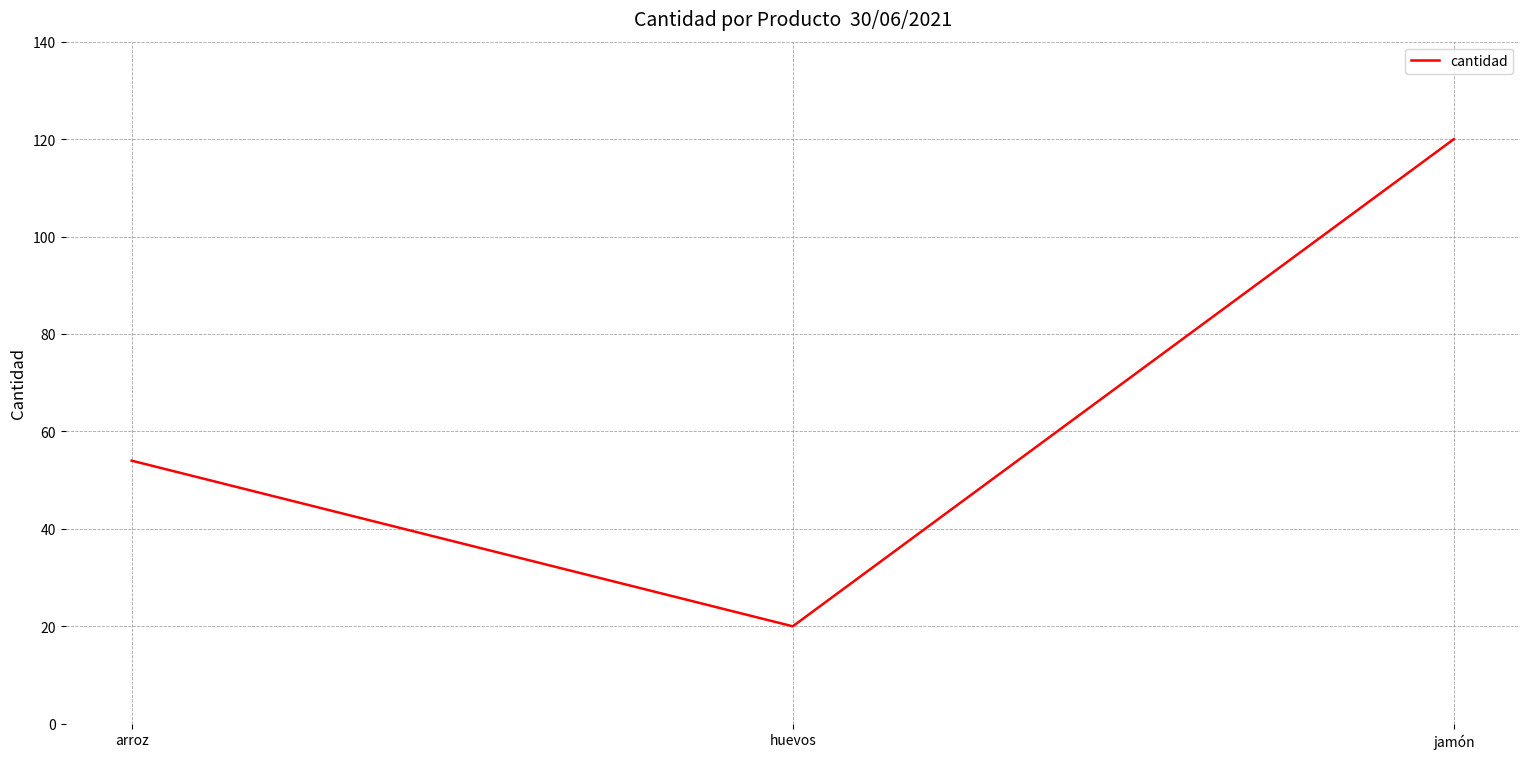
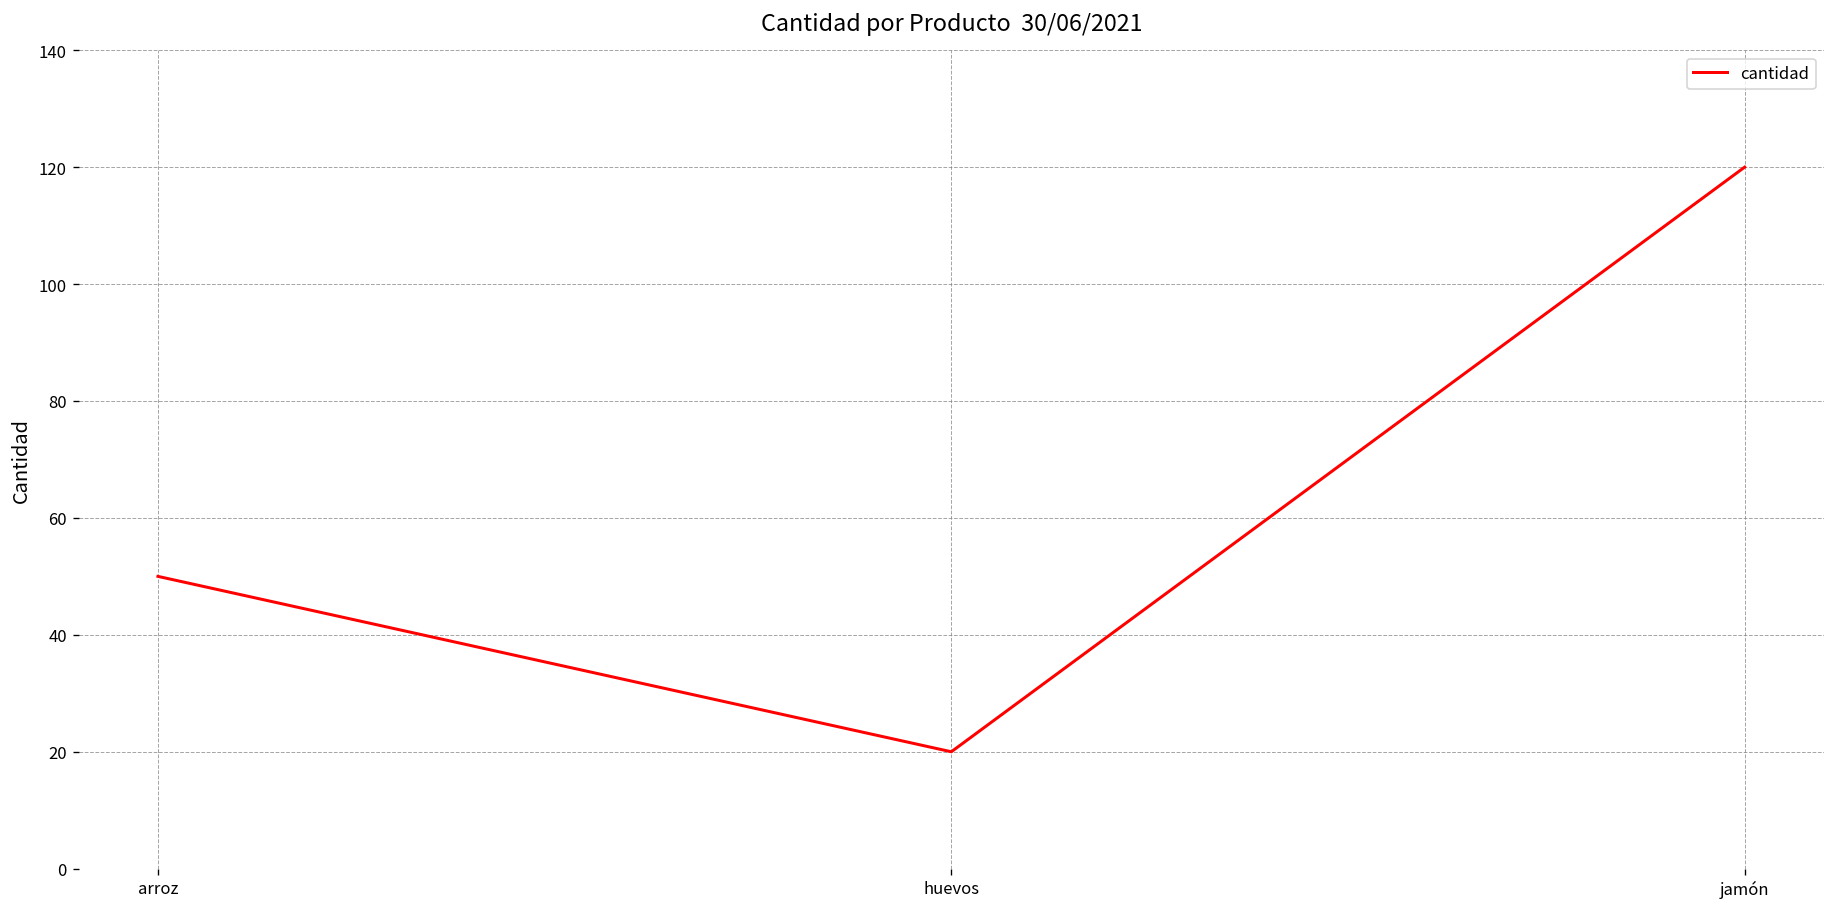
  {
-   "arroz": 54,
+   "arroz": 50,
    "huevos": 20,
    "jamón": 120
  }
